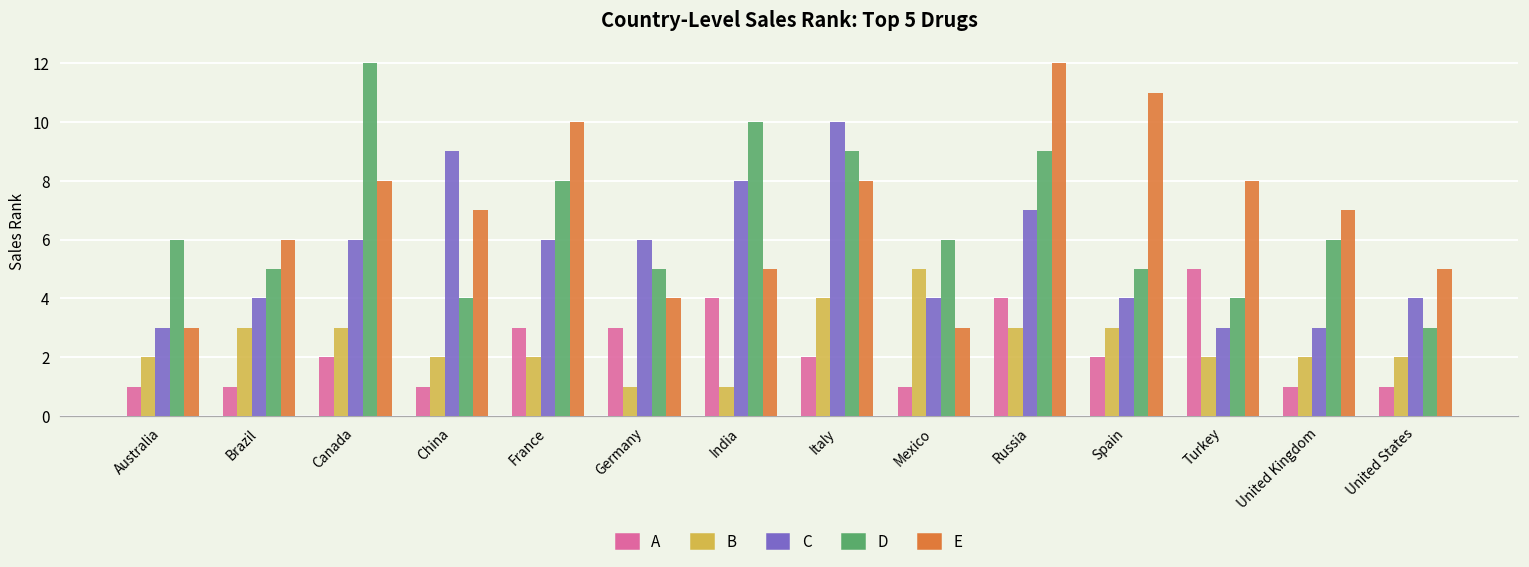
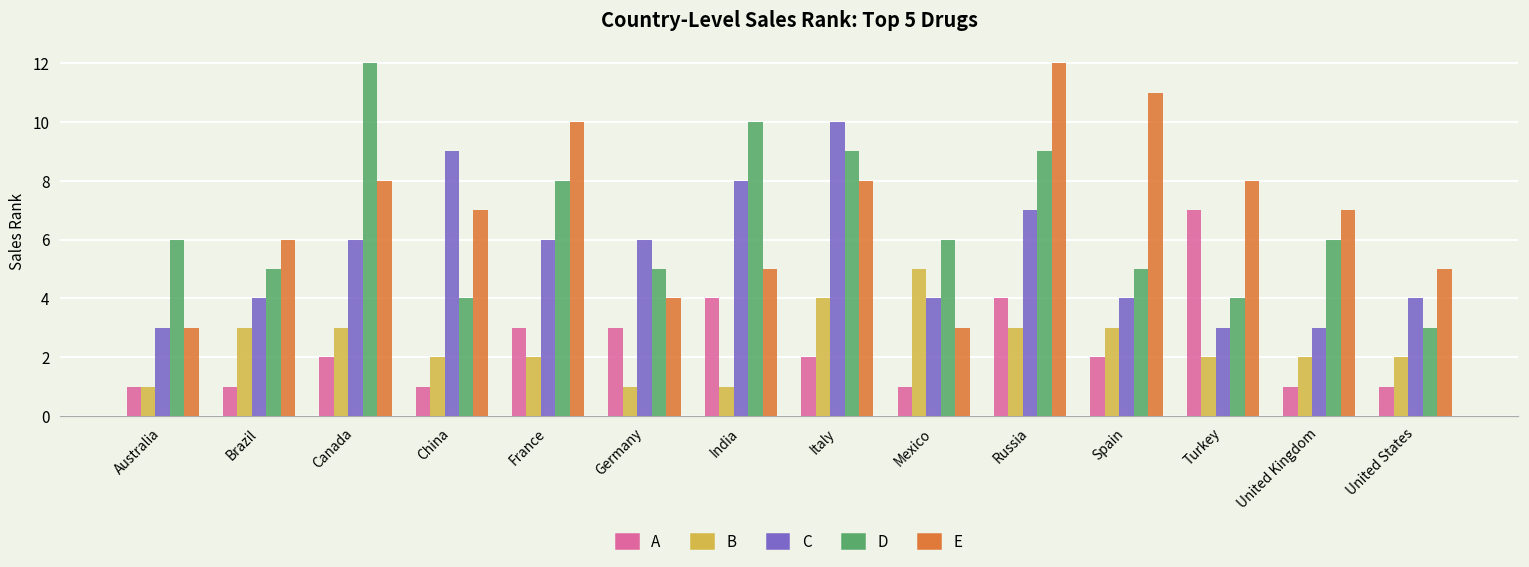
  {
    "A": {
      "Australia": 1,
      "Brazil": 1,
      "Canada": 2,
      "China": 1,
      "France": 3,
      "Germany": 3,
      "India": 4,
      "Italy": 2,
      "Mexico": 1,
      "Russia": 4,
      "Spain": 2,
-     "Turkey": 5,
+     "Turkey": 7,
      "United Kingdom": 1,
      "United States": 1
    },
    "B": {
-     "Australia": 2,
+     "Australia": 1,
      "Brazil": 3,
      "Canada": 3,
      "China": 2,
      "France": 2,
      "Germany": 1,
      "India": 1,
      "Italy": 4,
      "Mexico": 5,
      "Russia": 3,
      "Spain": 3,
      "Turkey": 2,
      "United Kingdom": 2,
      "United States": 2
    },
    "C": {
      "Australia": 3,
      "Brazil": 4,
      "Canada": 6,
      "China": 9,
      "France": 6,
      "Germany": 6,
      "India": 8,
      "Italy": 10,
      "Mexico": 4,
      "Russia": 7,
      "Spain": 4,
      "Turkey": 3,
      "United Kingdom": 3,
      "United States": 4
    },
    "D": {
      "Australia": 6,
      "Brazil": 5,
      "Canada": 12,
      "China": 4,
      "France": 8,
      "Germany": 5,
      "India": 10,
      "Italy": 9,
      "Mexico": 6,
      "Russia": 9,
      "Spain": 5,
      "Turkey": 4,
      "United Kingdom": 6,
      "United States": 3
    },
    "E": {
      "Australia": 3,
      "Brazil": 6,
      "Canada": 8,
      "China": 7,
      "France": 10,
      "Germany": 4,
      "India": 5,
      "Italy": 8,
      "Mexico": 3,
      "Russia": 12,
      "Spain": 11,
      "Turkey": 8,
      "United Kingdom": 7,
      "United States": 5
    }
  }
